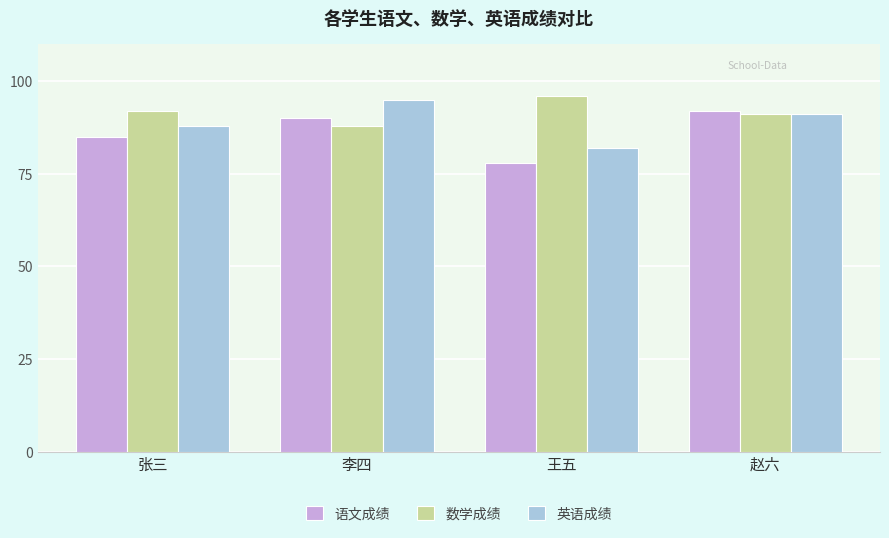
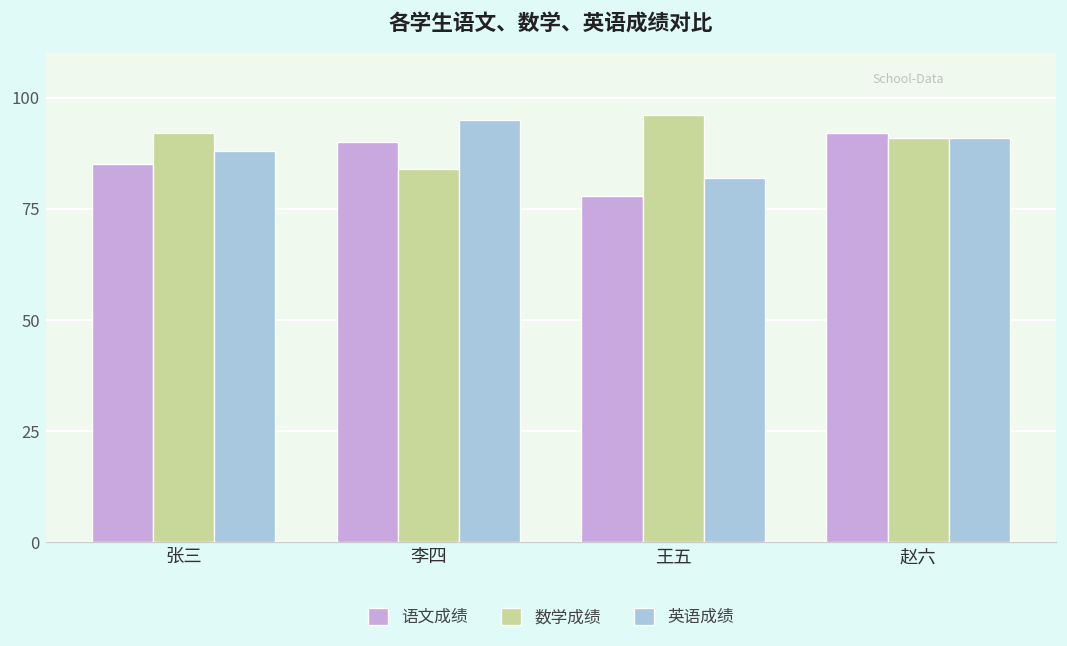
  {
    "数学成绩": {
      "张三": 92,
-     "李四": 88,
+     "李四": 84,
      "王五": 96,
      "赵六": 91
    }
  }
